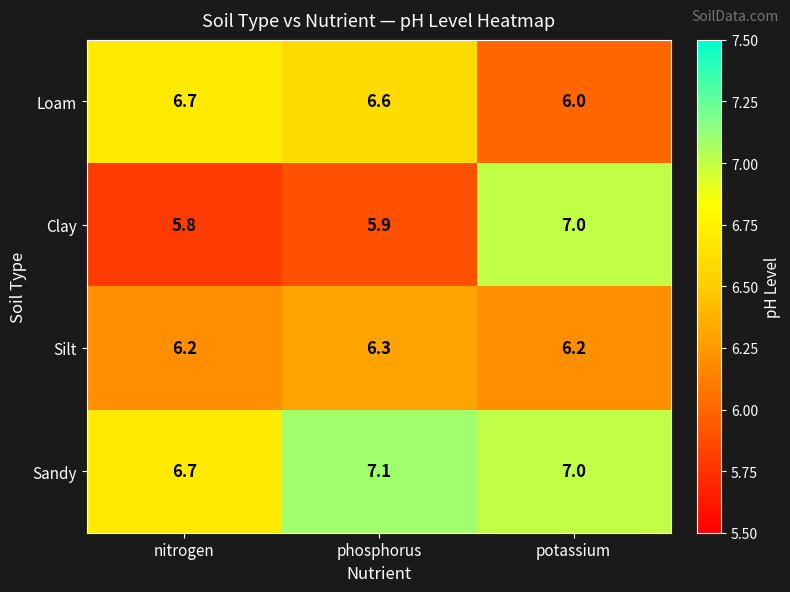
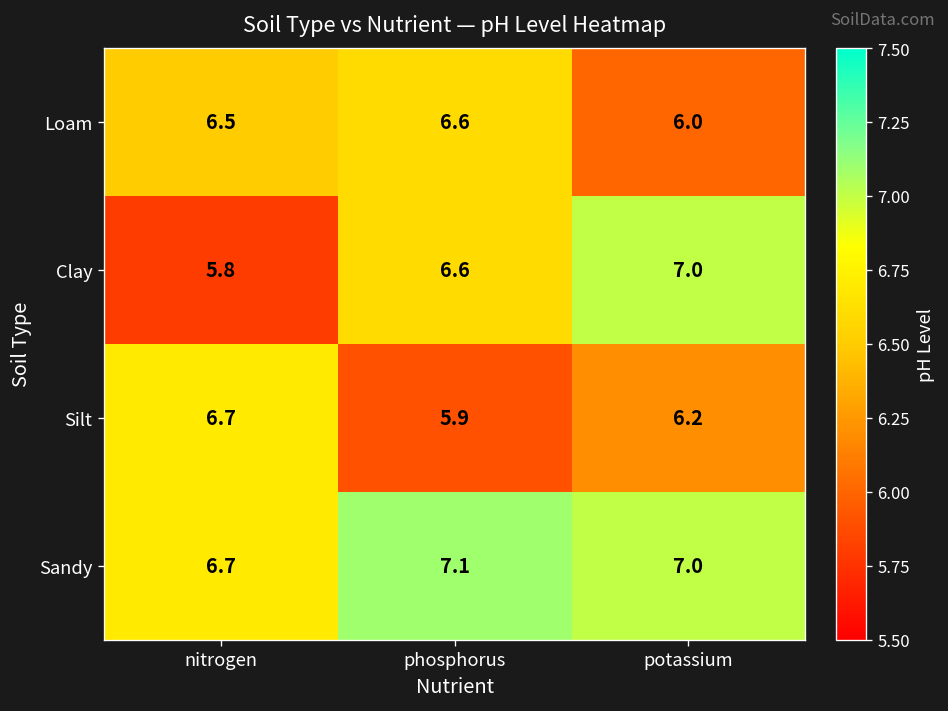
  {
    "Loam": {
-     "nitrogen": 6.7,
+     "nitrogen": 6.5,
      "phosphorus": 6.6,
      "potassium": 6.0
    },
    "Clay": {
      "nitrogen": 5.8,
-     "phosphorus": 5.9,
+     "phosphorus": 6.6,
      "potassium": 7.0
    },
    "Silt": {
-     "nitrogen": 6.2,
-     "phosphorus": 6.3,
+     "nitrogen": 6.7,
+     "phosphorus": 5.9,
      "potassium": 6.2
    },
    "Sandy": {
      "nitrogen": 6.7,
      "phosphorus": 7.1,
      "potassium": 7.0
    }
  }
